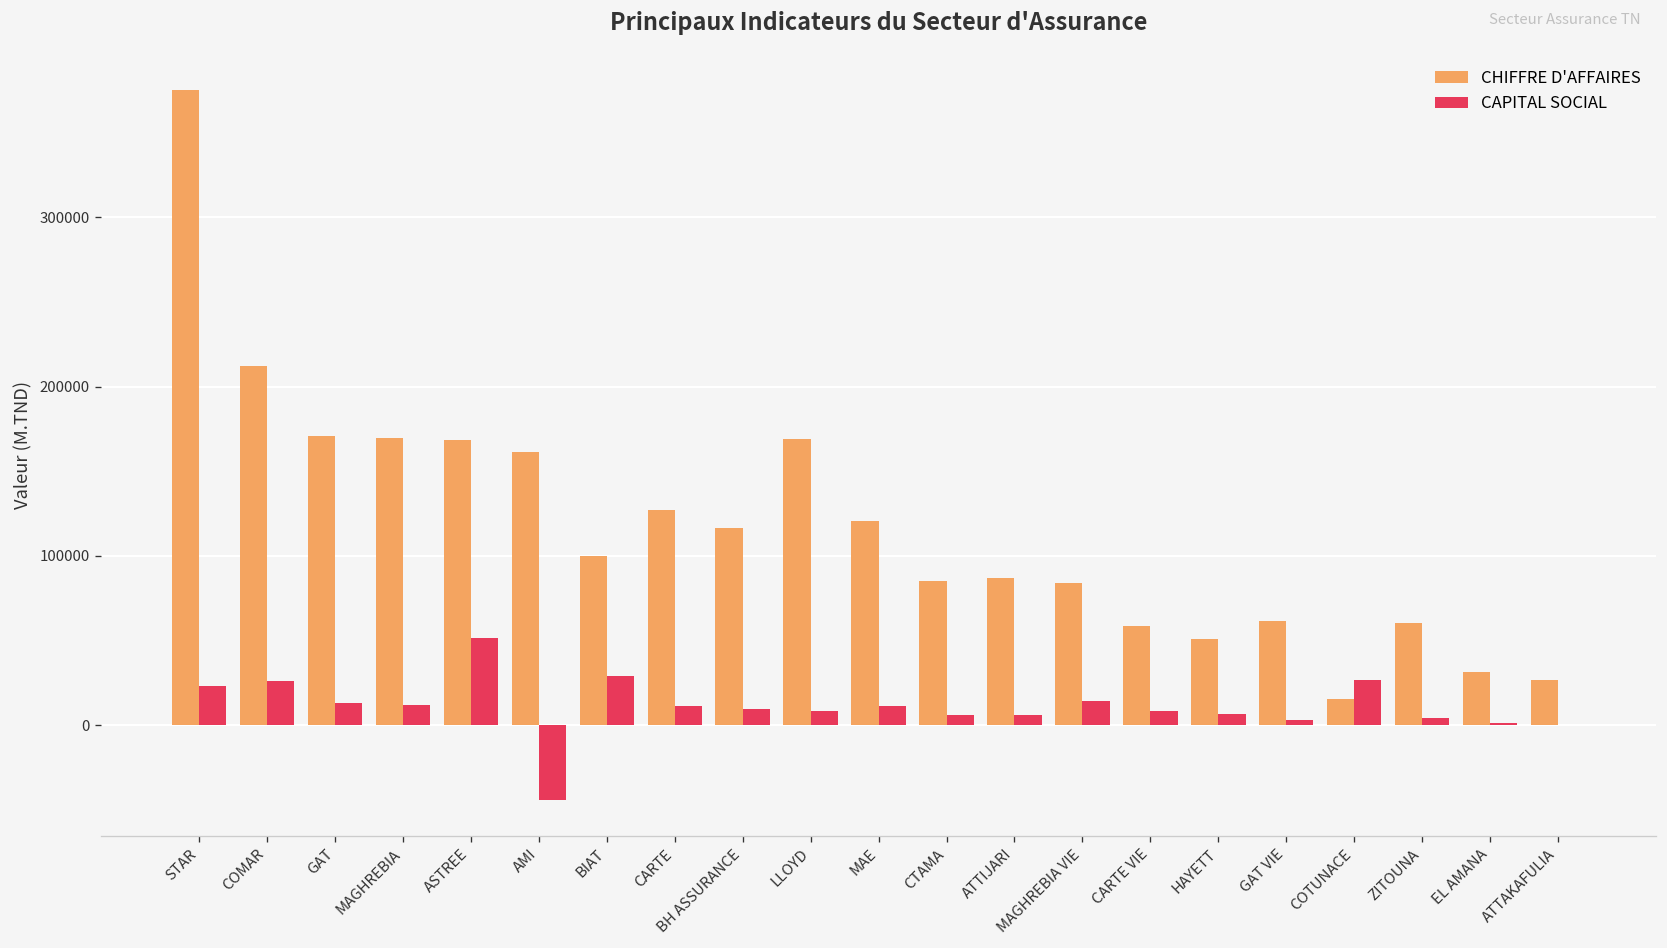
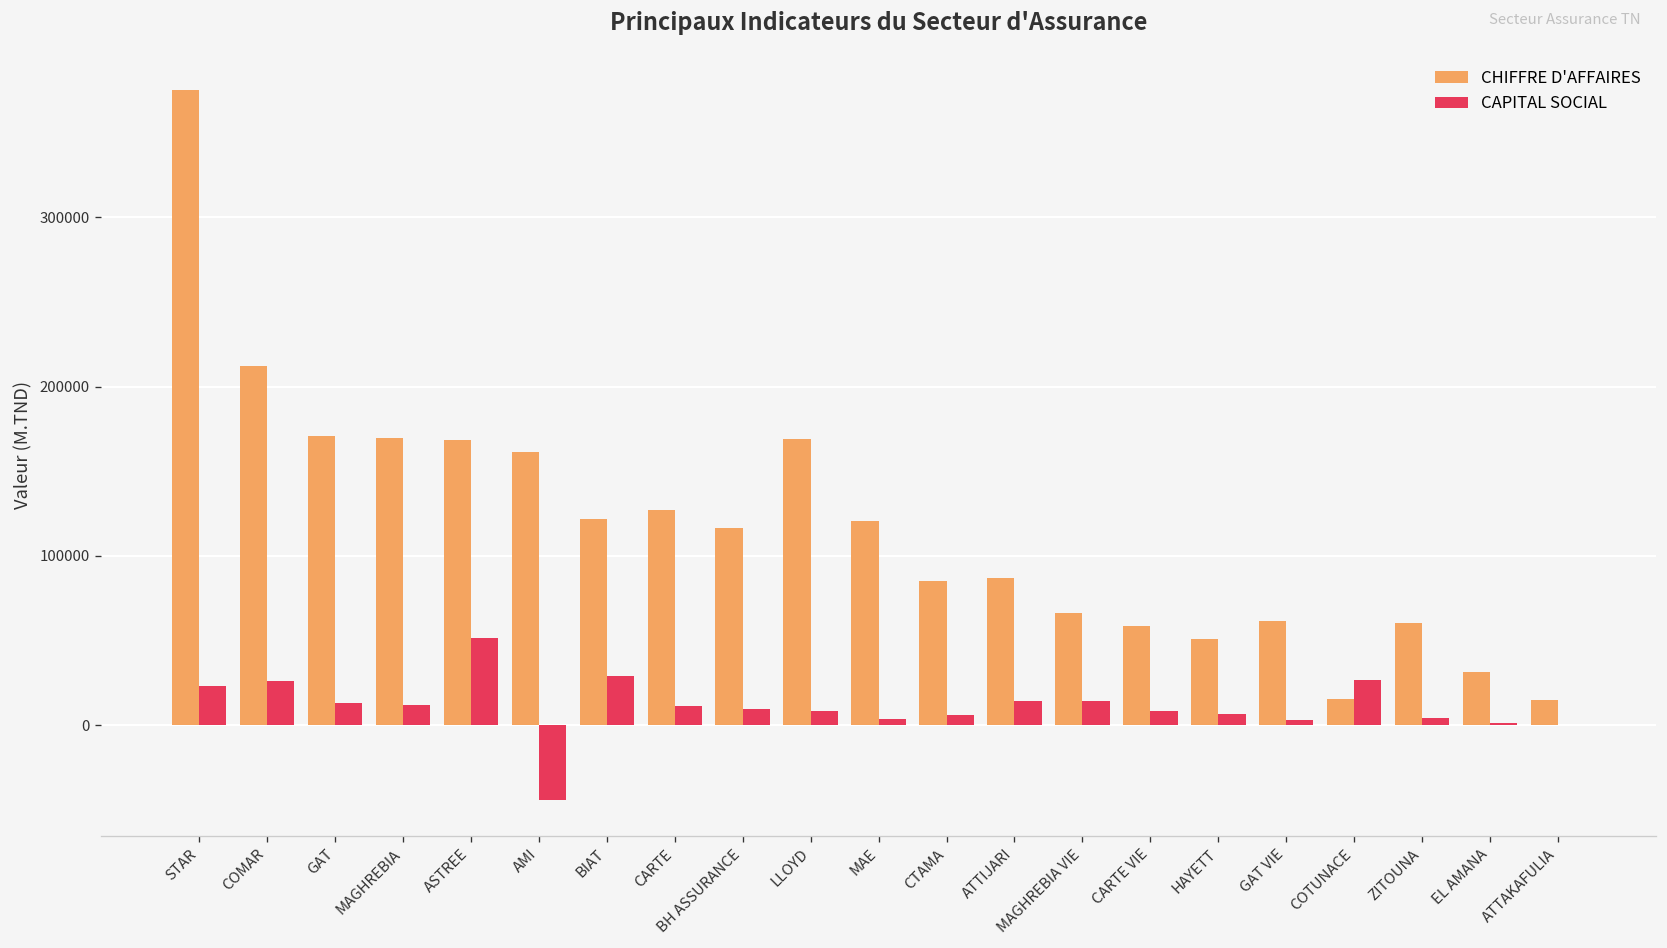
  {
    "CHIFFRE D'AFFAIRES": {
      "STAR": 375000,
      "COMAR": 212000,
      "GAT": 171000,
      "MAGHREBIA": 170000,
      "ASTREE": 168000,
      "AMI": 161000,
-     "BIAT": 100000,
+     "BIAT": 122000,
      "CARTE": 127000,
      "BH ASSURANCE": 117000,
      "LLOYD": 169000,
      "MAE": 121000,
      "CTAMA": 85000,
      "ATTIJARI": 87000,
-     "MAGHREBIA VIE": 84000,
+     "MAGHREBIA VIE": 66000,
      "CARTE VIE": 59000,
      "HAYETT": 51000,
      "GAT VIE": 62000,
      "COTUNACE": 16000,
      "ZITOUNA": 61000,
      "EL AMANA": 31000,
-     "ATTAKAFULIA": 26000
+     "ATTAKAFULIA": 15000
    },
    "CAPITAL SOCIAL": {
      "STAR": 23000,
      "COMAR": 26000,
      "GAT": 13000,
      "MAGHREBIA": 12000,
      "ASTREE": 51000,
      "AMI": -44000,
      "BIAT": 29000,
      "CARTE": 11000,
      "BH ASSURANCE": 10000,
      "LLOYD": 9000,
-     "MAE": 12000,
+     "MAE": 4000,
      "CTAMA": 6000,
-     "ATTIJARI": 6000,
+     "ATTIJARI": 14000,
      "MAGHREBIA VIE": 14000,
      "CARTE VIE": 9000,
      "HAYETT": 7000,
      "GAT VIE": 3000,
      "COTUNACE": 26000,
      "ZITOUNA": 4000
    }
  }
